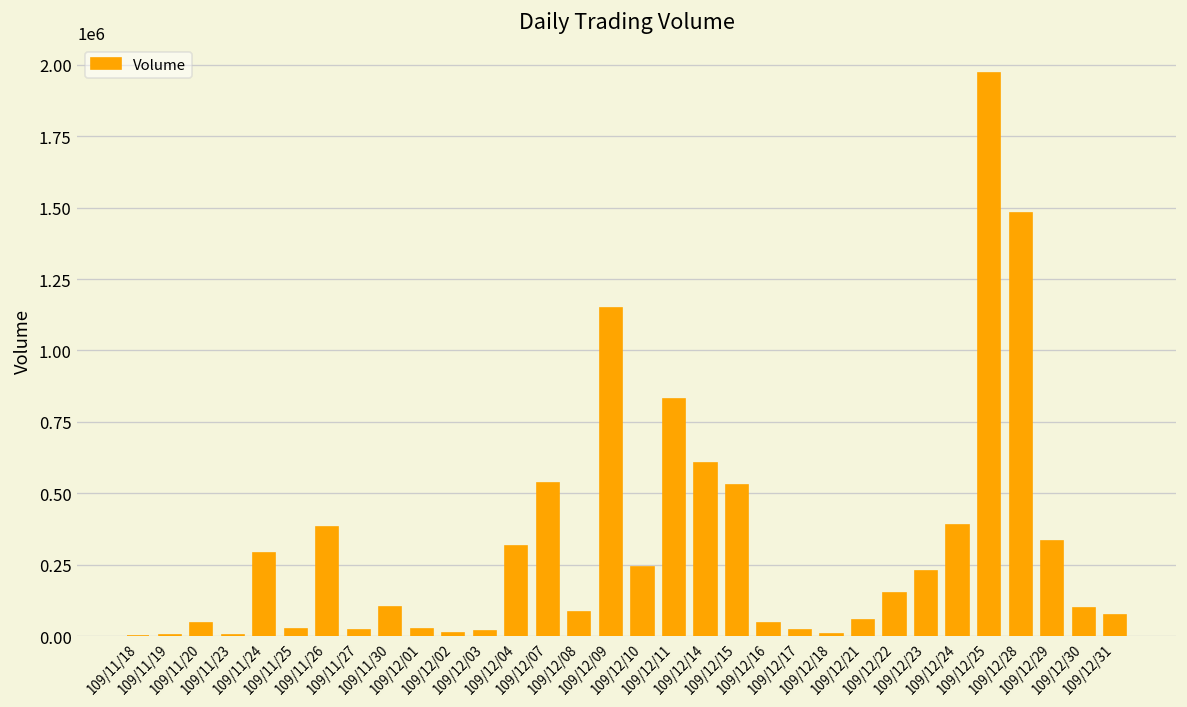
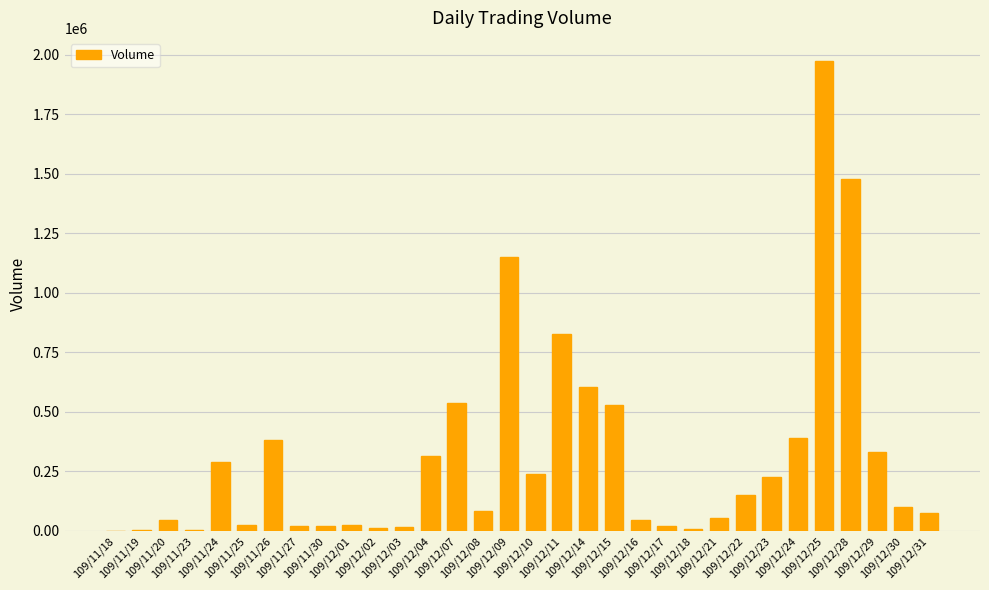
  {
    "109/11/18": 0,
    "109/11/20": 50000,
    "109/11/24": 290000,
    "109/11/25": 20000,
    "109/11/26": 380000,
    "109/11/27": 20000,
-   "109/11/30": 100000,
+   "109/11/30": 20000,
    "109/12/01": 20000,
    "109/12/02": 10000,
    "109/12/03": 20000,
    "109/12/04": 320000,
    "109/12/07": 540000,
    "109/12/08": 80000,
    "109/12/09": 1150000,
    "109/12/10": 240000,
    "109/12/11": 830000,
    "109/12/14": 610000,
    "109/12/15": 530000,
    "109/12/16": 40000,
    "109/12/17": 20000,
    "109/12/21": 60000,
    "109/12/22": 150000,
    "109/12/23": 230000,
    "109/12/24": 390000,
    "109/12/25": 1970000,
    "109/12/28": 1480000,
    "109/12/29": 330000,
    "109/12/30": 100000,
    "109/12/31": 70000
  }
